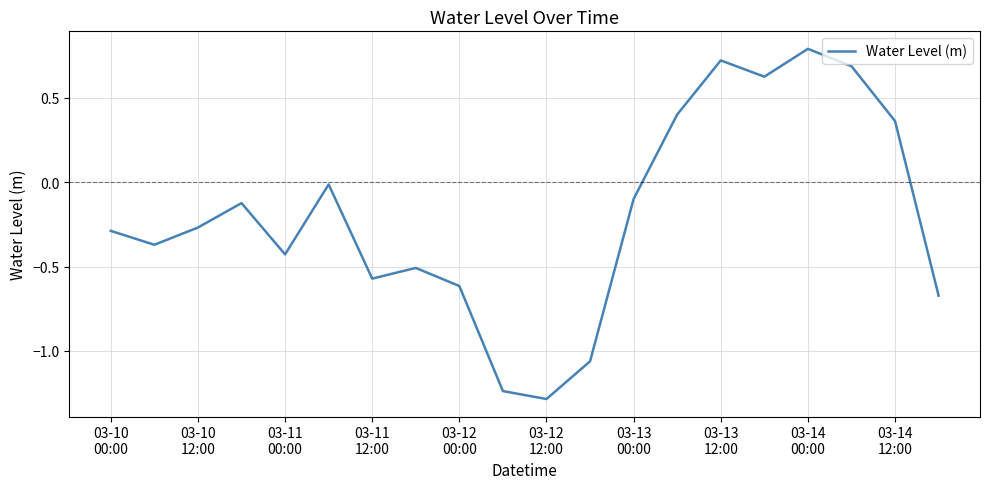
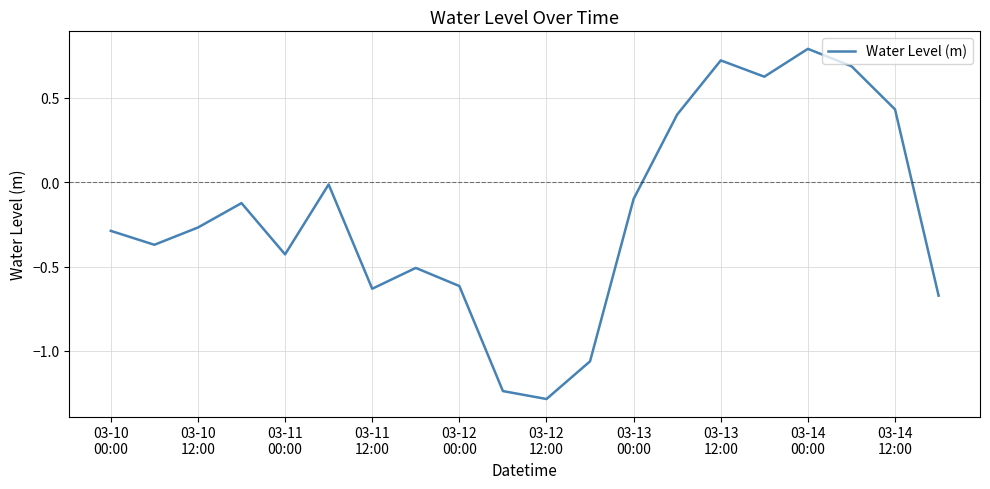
  {
    "03-10 00:00": -0.29,
    "03-10 12:00": -0.27,
    "03-11 00:00": -0.43,
-   "03-11 12:00": -0.57,
+   "03-11 12:00": -0.63,
    "03-12 00:00": -0.62,
    "03-12 12:00": -1.28,
    "03-13 00:00": -0.10,
    "03-13 12:00": 0.72,
    "03-14 00:00": 0.79,
-   "03-14 12:00": 0.36
+   "03-14 12:00": 0.43
  }
